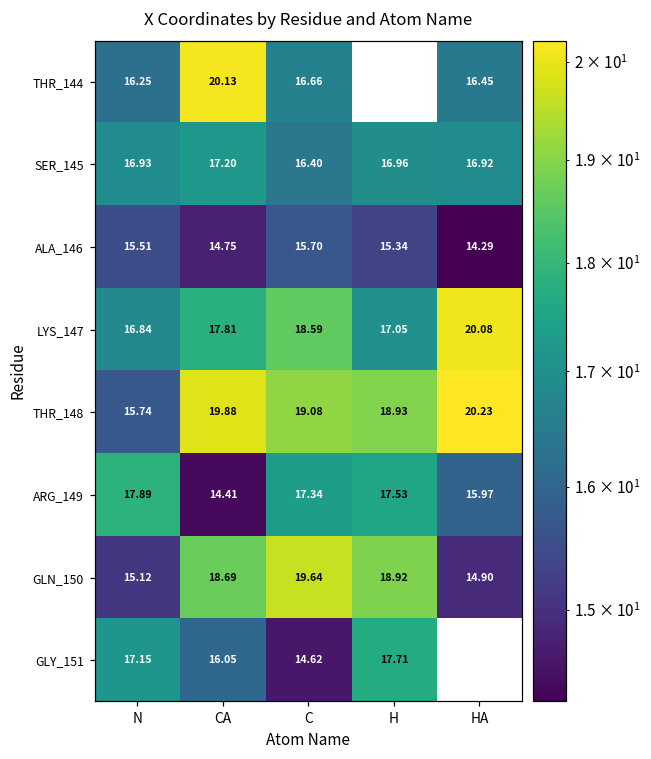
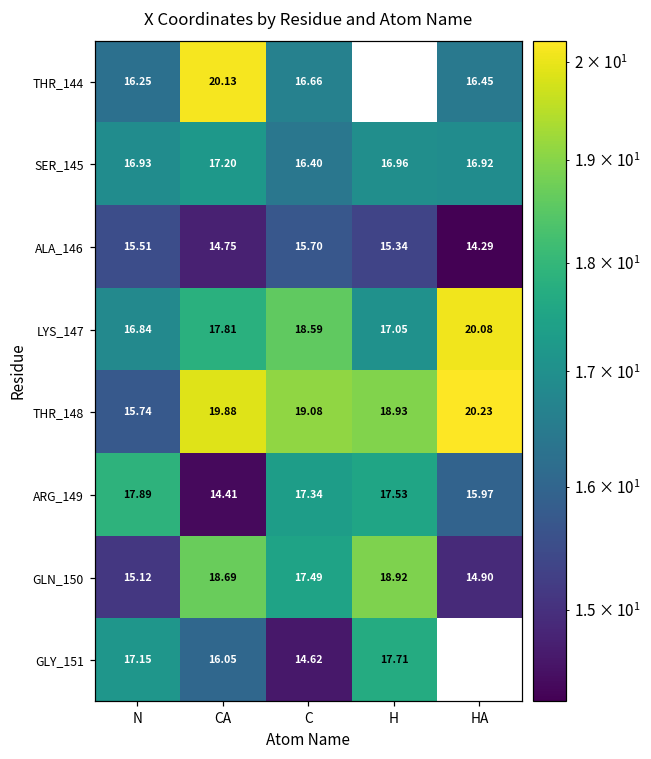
  {
    "THR_144": {
      "N": 16.25,
      "CA": 20.13,
      "C": 16.66,
      "HA": 16.45
    },
    "SER_145": {
      "N": 16.93,
      "CA": 17.20,
      "C": 16.40,
      "H": 16.96,
      "HA": 16.92
    },
    "ALA_146": {
      "N": 15.51,
      "CA": 14.75,
      "C": 15.70,
      "H": 15.34,
      "HA": 14.29
    },
    "LYS_147": {
      "N": 16.84,
      "CA": 17.81,
      "C": 18.59,
      "H": 17.05,
      "HA": 20.08
    },
    "THR_148": {
      "N": 15.74,
      "CA": 19.88,
      "C": 19.08,
      "H": 18.93,
      "HA": 20.23
    },
    "ARG_149": {
      "N": 17.89,
      "CA": 14.41,
      "C": 17.34,
      "H": 17.53,
      "HA": 15.97
    },
    "GLN_150": {
      "N": 15.12,
      "CA": 18.69,
-     "C": 19.64,
+     "C": 17.49,
      "H": 18.92,
      "HA": 14.90
    },
    "GLY_151": {
      "N": 17.15,
      "CA": 16.05,
      "C": 14.62,
      "H": 17.71
    }
  }
